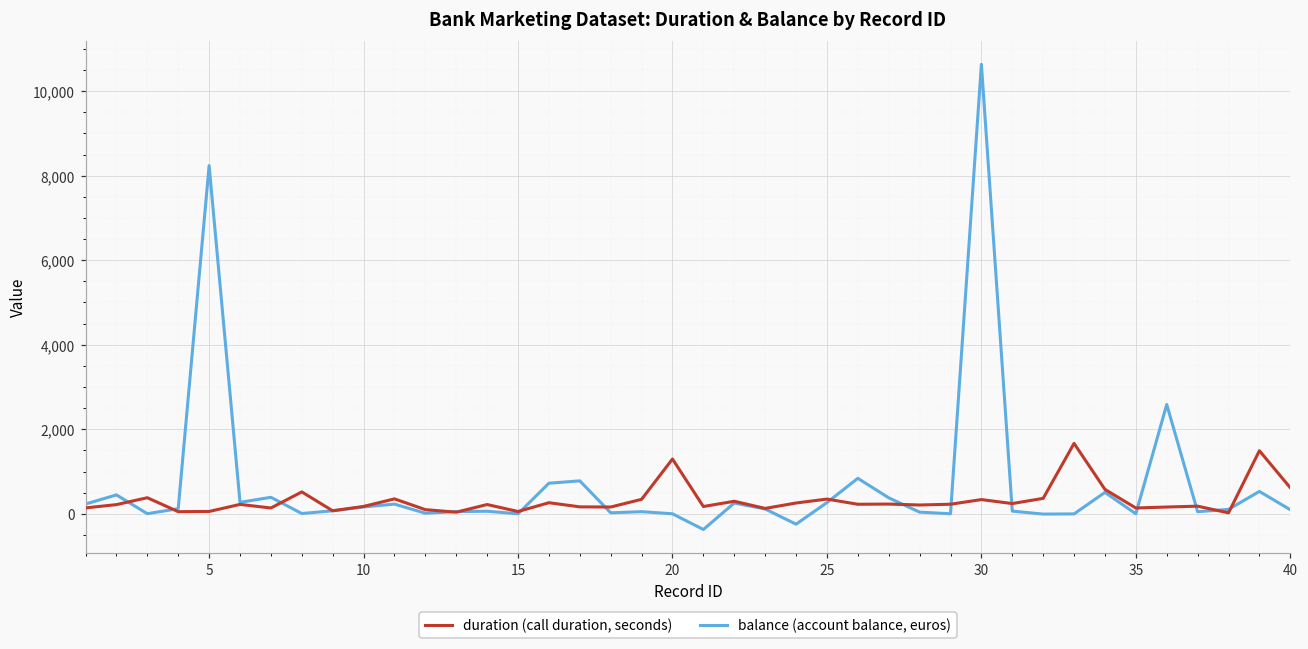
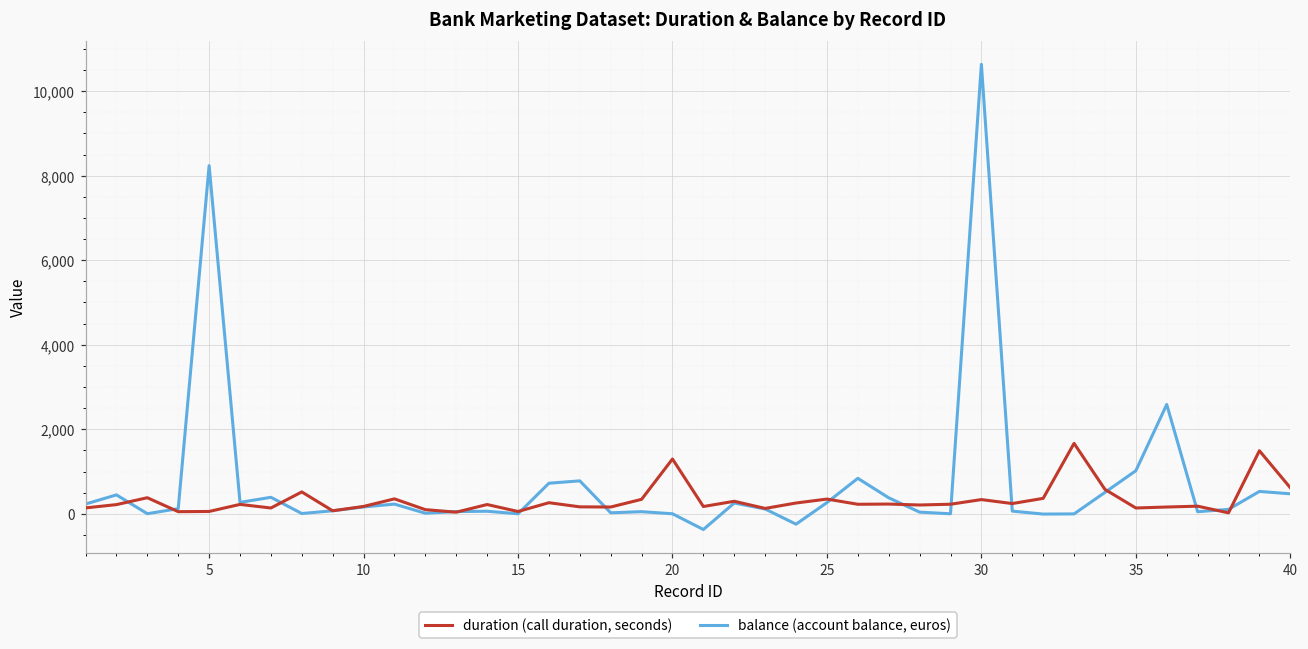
  {
    "duration (call duration, seconds)": {
      "5": "100",
      "20": "1,300",
      "25": "300",
      "30": "300",
      "35": "100",
      "40": "600"
    },
    "balance (account balance, euros)": {
      "5": "8,200",
      "20": "0",
      "25": "300",
      "30": "10,600",
-     "35": "0",
-     "40": "100"
+     "35": "1,000",
+     "40": "500"
    }
  }
